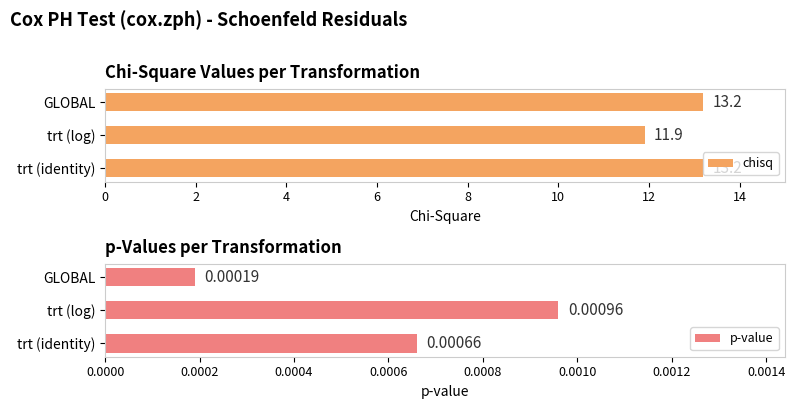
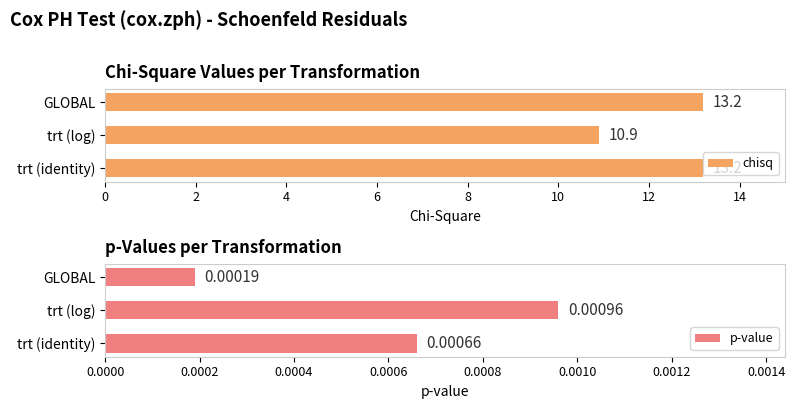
  {
    "Chi-Square Values per Transformation": {
      "GLOBAL": 13.2,
-     "trt (log)": 11.9
+     "trt (log)": 10.9
    },
    "p-Values per Transformation": {
      "GLOBAL": 0.00019,
      "trt (log)": 0.00096,
      "trt (identity)": 0.00066
    }
  }
